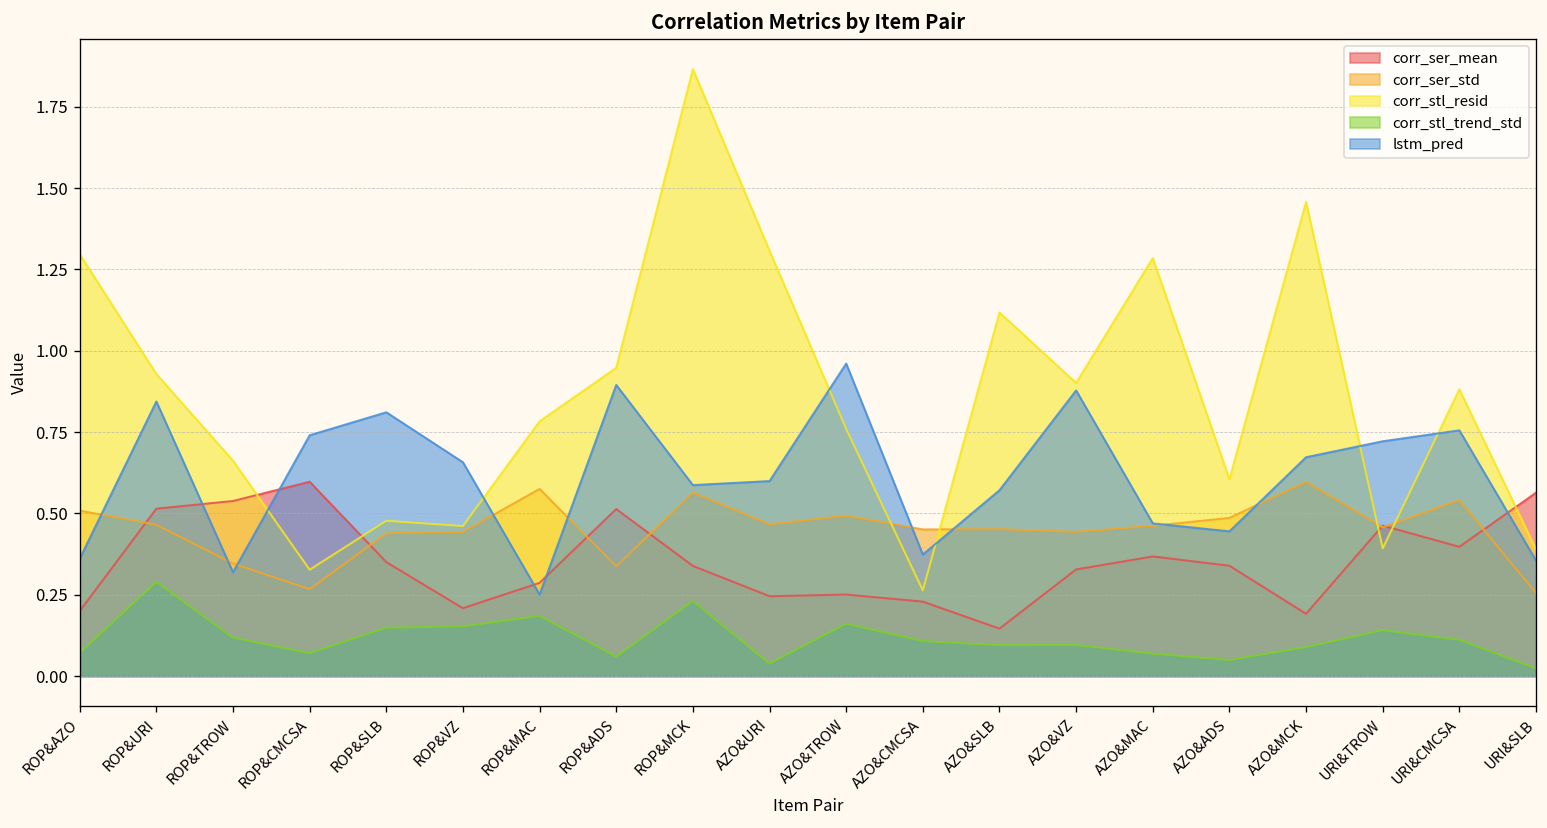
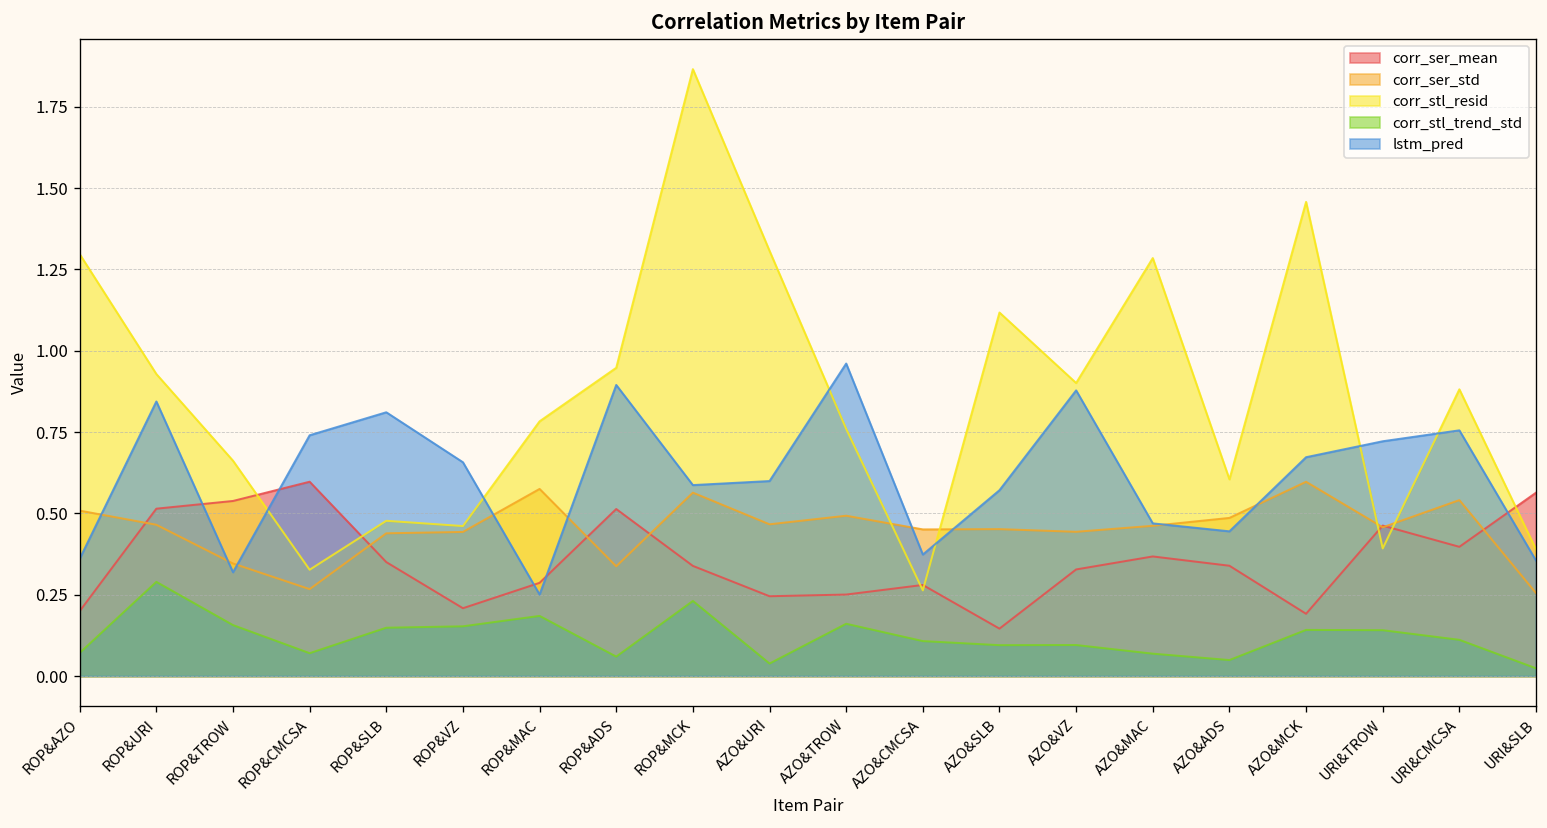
  {
    "corr_ser_mean": {
      "ROP&AZO": 0.20,
      "ROP&URI": 0.51,
      "ROP&TROW": 0.54,
      "ROP&CMCSA": 0.60,
      "ROP&SLB": 0.35,
      "ROP&VZ": 0.21,
      "ROP&MAC": 0.29,
      "ROP&ADS": 0.51,
      "ROP&MCK": 0.34,
      "AZO&URI": 0.25,
      "AZO&TROW": 0.25,
-     "AZO&CMCSA": 0.23,
+     "AZO&CMCSA": 0.28,
      "AZO&SLB": 0.15,
      "AZO&VZ": 0.33,
      "AZO&MAC": 0.37,
      "AZO&ADS": 0.34,
      "AZO&MCK": 0.19,
      "URI&CMCSA": 0.40,
      "URI&SLB": 0.56
    },
    "corr_stl_trend_std": {
      "ROP&AZO": 0.07,
      "ROP&URI": 0.29,
-     "ROP&TROW": 0.12,
+     "ROP&TROW": 0.16,
      "ROP&CMCSA": 0.07,
      "ROP&SLB": 0.15,
      "ROP&VZ": 0.15,
      "ROP&MAC": 0.18,
      "ROP&ADS": 0.06,
      "ROP&MCK": 0.23,
      "AZO&URI": 0.04,
      "AZO&TROW": 0.16,
      "AZO&CMCSA": 0.11,
      "AZO&SLB": 0.09,
      "AZO&VZ": 0.10,
      "AZO&MAC": 0.07,
      "AZO&ADS": 0.05,
-     "AZO&MCK": 0.09,
+     "AZO&MCK": 0.14,
      "URI&TROW": 0.14,
      "URI&CMCSA": 0.11,
      "URI&SLB": 0.02
    },
    "lstm_pred": {
      "ROP&AZO": 0.36,
      "ROP&URI": 0.84,
      "ROP&TROW": 0.32,
      "ROP&CMCSA": 0.74,
      "ROP&SLB": 0.81,
      "ROP&VZ": 0.66,
      "ROP&MAC": 0.25,
      "ROP&ADS": 0.90,
      "ROP&MCK": 0.59,
      "AZO&URI": 0.60,
      "AZO&TROW": 0.96,
      "AZO&CMCSA": 0.37,
      "AZO&SLB": 0.57,
      "AZO&VZ": 0.88,
      "AZO&ADS": 0.44,
      "AZO&MCK": 0.67,
      "URI&TROW": 0.72,
      "URI&CMCSA": 0.76,
      "URI&SLB": 0.36
    }
  }
